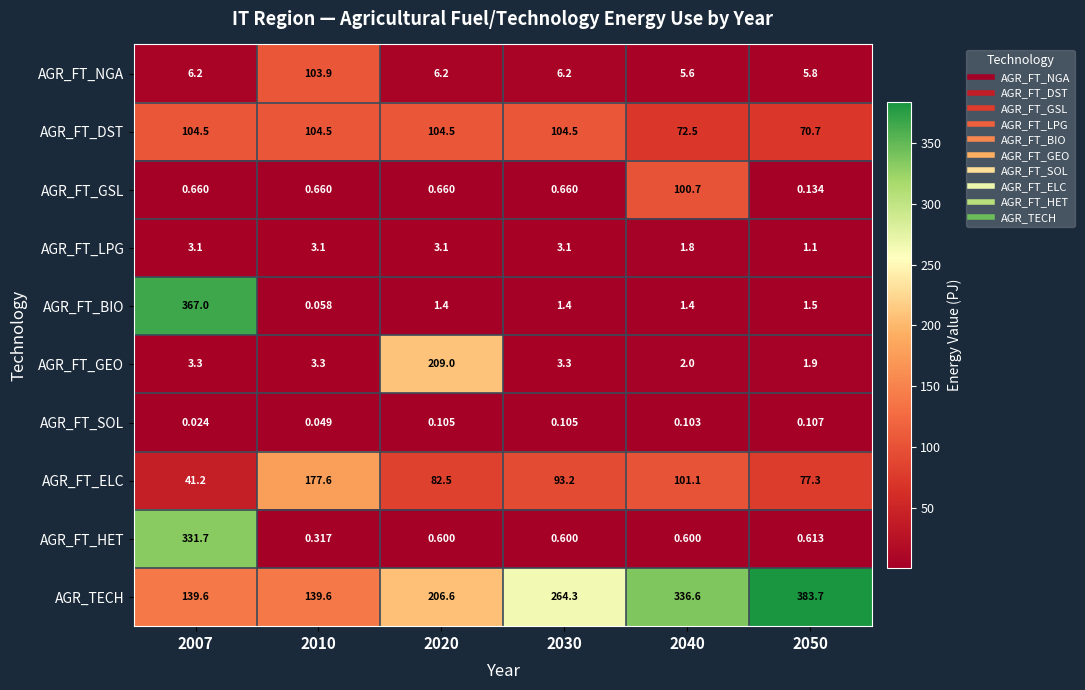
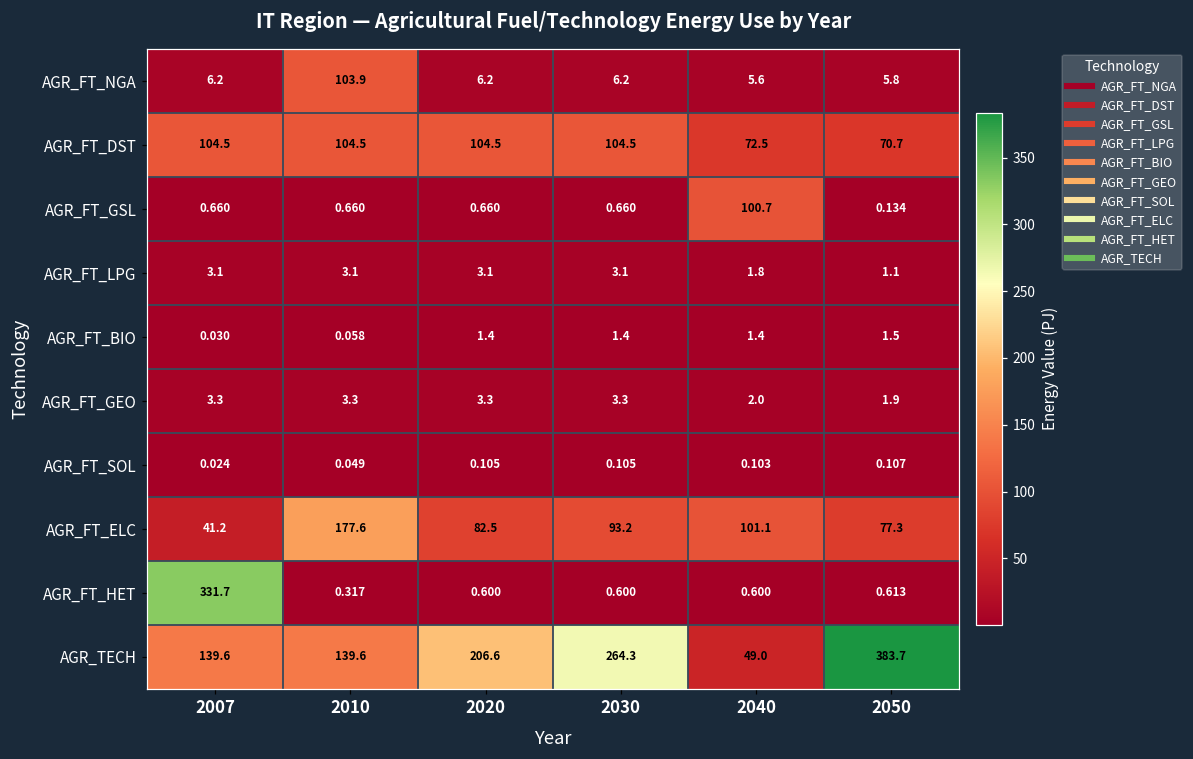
  {
    "AGR_FT_NGA": {
      "2007": 6.2,
      "2010": 103.9,
      "2020": 6.2,
      "2030": 6.2,
      "2040": 5.6,
      "2050": 5.8
    },
    "AGR_FT_DST": {
      "2007": 104.5,
      "2010": 104.5,
      "2020": 104.5,
      "2030": 104.5,
      "2040": 72.5,
      "2050": 70.7
    },
    "AGR_FT_GSL": {
      "2007": 0.660,
      "2010": 0.660,
      "2020": 0.660,
      "2030": 0.660,
      "2040": 100.7,
      "2050": 0.134
    },
    "AGR_FT_LPG": {
      "2007": 3.1,
      "2010": 3.1,
      "2020": 3.1,
      "2030": 3.1,
      "2040": 1.8,
      "2050": 1.1
    },
    "AGR_FT_BIO": {
-     "2007": 367.0,
+     "2007": 0.030,
      "2010": 0.058,
      "2020": 1.4,
      "2030": 1.4,
      "2040": 1.4,
      "2050": 1.5
    },
    "AGR_FT_GEO": {
      "2007": 3.3,
      "2010": 3.3,
-     "2020": 209.0,
+     "2020": 3.3,
      "2030": 3.3,
      "2040": 2.0,
      "2050": 1.9
    },
    "AGR_FT_SOL": {
      "2007": 0.024,
      "2010": 0.049,
      "2020": 0.105,
      "2030": 0.105,
      "2040": 0.103,
      "2050": 0.107
    },
    "AGR_FT_ELC": {
      "2007": 41.2,
      "2010": 177.6,
      "2020": 82.5,
      "2030": 93.2,
      "2040": 101.1,
      "2050": 77.3
    },
    "AGR_FT_HET": {
      "2007": 331.7,
      "2010": 0.317,
      "2020": 0.600,
      "2030": 0.600,
      "2040": 0.600,
      "2050": 0.613
    },
    "AGR_TECH": {
      "2007": 139.6,
      "2010": 139.6,
      "2020": 206.6,
      "2030": 264.3,
-     "2040": 336.6,
+     "2040": 49.0,
      "2050": 383.7
    }
  }
